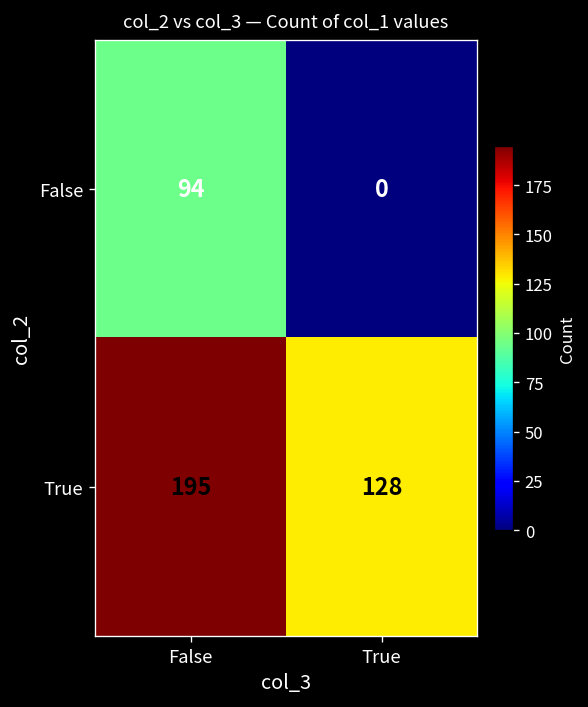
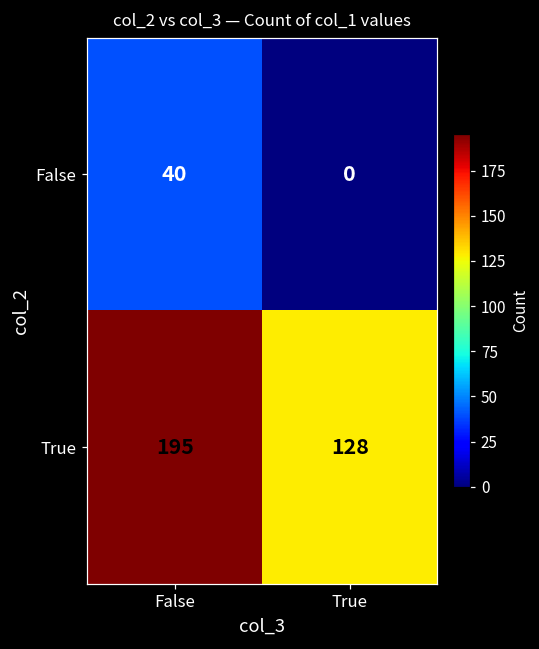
  {
    "False": {
-     "False": 94,
+     "False": 40,
      "True": 0
    },
    "True": {
      "False": 195,
      "True": 128
    }
  }
